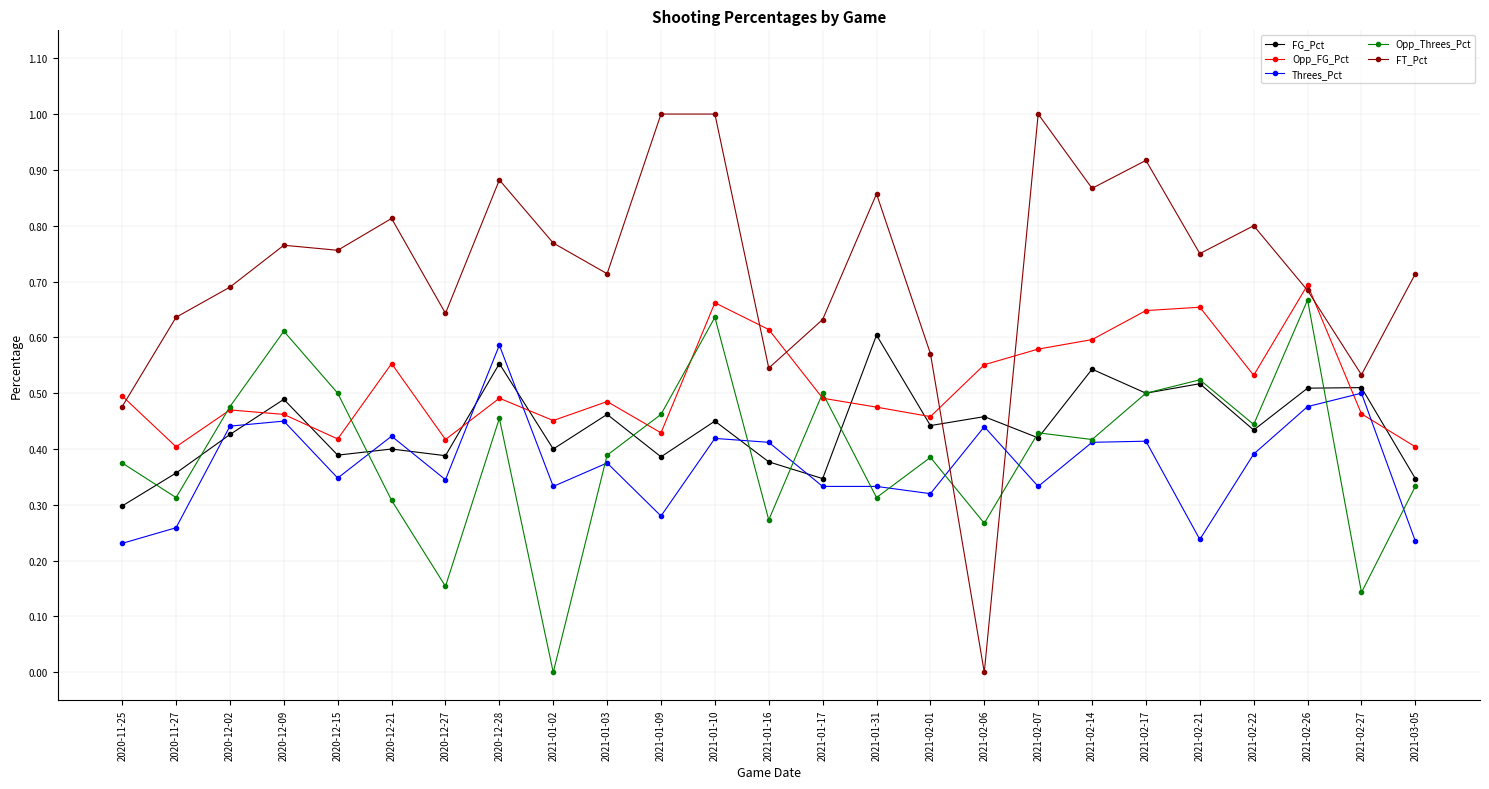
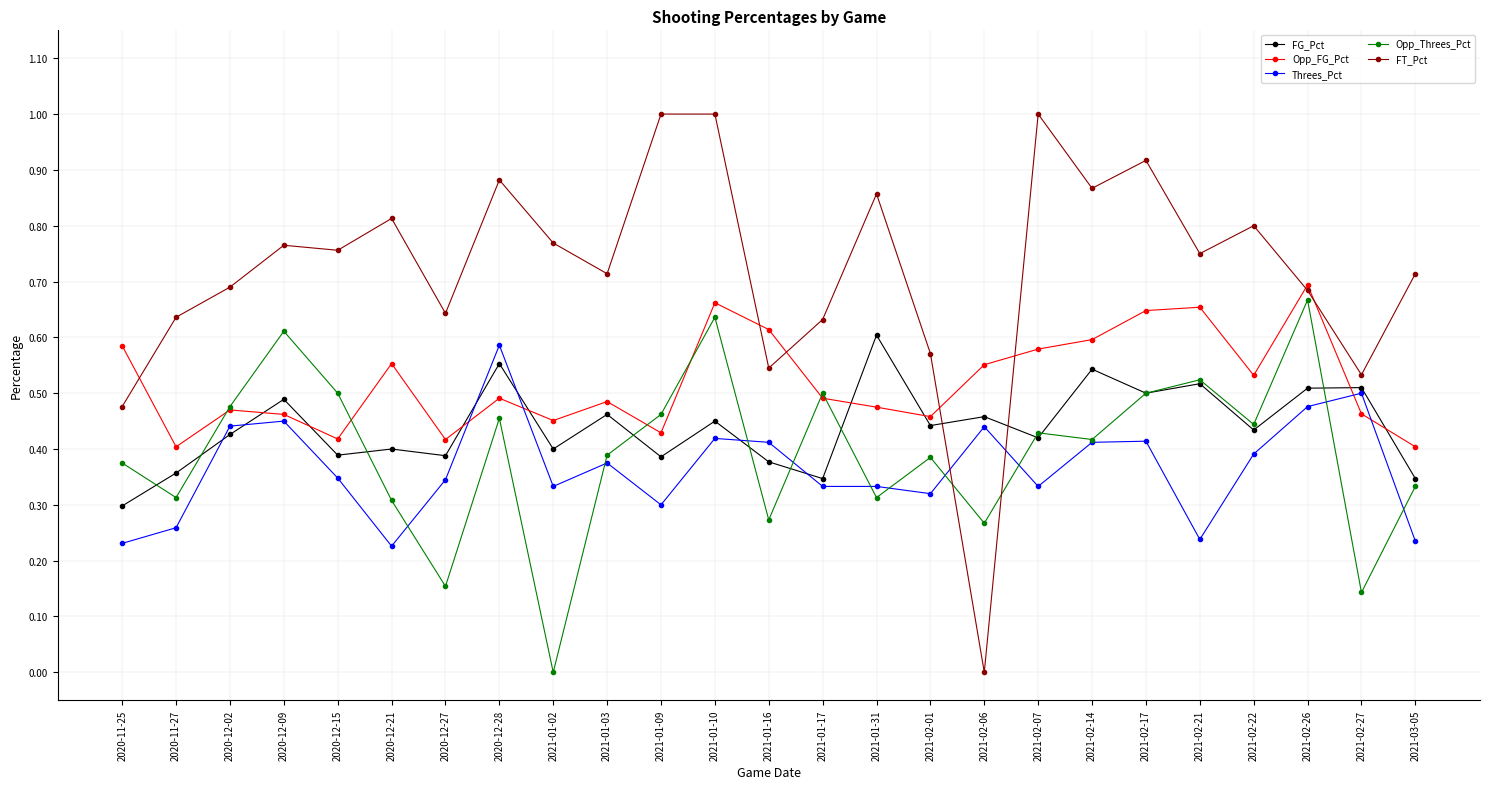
  {
    "FG_Pct": {
      "2020-11-25": 0.30,
      "2020-11-27": 0.36,
      "2020-12-02": 0.43,
      "2020-12-09": 0.49,
      "2020-12-15": 0.39,
      "2020-12-21": 0.40,
      "2020-12-27": 0.39,
      "2020-12-28": 0.55,
      "2021-01-02": 0.40,
      "2021-01-03": 0.46,
      "2021-01-09": 0.39,
      "2021-01-10": 0.45,
      "2021-01-16": 0.38,
      "2021-01-17": 0.35,
      "2021-01-31": 0.60,
      "2021-02-01": 0.44,
      "2021-02-06": 0.46,
      "2021-02-07": 0.42,
      "2021-02-14": 0.54,
      "2021-02-21": 0.52,
      "2021-02-22": 0.43,
      "2021-02-26": 0.51,
      "2021-02-27": 0.51,
      "2021-03-05": 0.35
    },
    "Opp_FG_Pct": {
-     "2020-11-25": 0.50,
+     "2020-11-25": 0.59,
      "2020-11-27": 0.40,
      "2020-12-02": 0.47,
      "2020-12-09": 0.46,
      "2020-12-15": 0.42,
      "2020-12-21": 0.55,
      "2020-12-27": 0.42,
      "2020-12-28": 0.49,
      "2021-01-02": 0.45,
      "2021-01-03": 0.49,
      "2021-01-09": 0.43,
      "2021-01-10": 0.66,
      "2021-01-16": 0.61,
      "2021-01-17": 0.49,
      "2021-01-31": 0.48,
      "2021-02-01": 0.46,
      "2021-02-06": 0.55,
      "2021-02-07": 0.58,
      "2021-02-14": 0.60,
      "2021-02-17": 0.65,
      "2021-02-21": 0.65,
      "2021-02-22": 0.53,
      "2021-02-26": 0.69,
      "2021-02-27": 0.46,
      "2021-03-05": 0.40
    },
    "Threes_Pct": {
      "2020-11-25": 0.23,
      "2020-11-27": 0.26,
      "2020-12-02": 0.44,
      "2020-12-09": 0.45,
      "2020-12-15": 0.35,
-     "2020-12-21": 0.42,
+     "2020-12-21": 0.23,
      "2020-12-27": 0.35,
      "2020-12-28": 0.59,
      "2021-01-02": 0.33,
      "2021-01-03": 0.38,
-     "2021-01-09": 0.28,
+     "2021-01-09": 0.30,
      "2021-01-10": 0.42,
      "2021-01-16": 0.41,
      "2021-01-17": 0.33,
      "2021-01-31": 0.33,
      "2021-02-01": 0.32,
      "2021-02-06": 0.44,
      "2021-02-07": 0.33,
      "2021-02-14": 0.41,
      "2021-02-17": 0.41,
      "2021-02-21": 0.24,
      "2021-02-22": 0.39,
      "2021-02-26": 0.48,
      "2021-02-27": 0.50,
      "2021-03-05": 0.24
    },
    "Opp_Threes_Pct": {
      "2020-11-25": 0.38,
      "2020-11-27": 0.31,
      "2020-12-02": 0.48,
      "2020-12-09": 0.61,
      "2020-12-15": 0.50,
      "2020-12-21": 0.31,
      "2020-12-27": 0.15,
      "2020-12-28": 0.46,
      "2021-01-02": 0.00,
      "2021-01-03": 0.39,
      "2021-01-09": 0.46,
      "2021-01-10": 0.64,
      "2021-01-16": 0.27,
      "2021-01-17": 0.50,
      "2021-01-31": 0.31,
      "2021-02-01": 0.39,
      "2021-02-06": 0.27,
      "2021-02-07": 0.43,
      "2021-02-14": 0.42,
      "2021-02-21": 0.52,
      "2021-02-22": 0.44,
      "2021-02-26": 0.67,
      "2021-02-27": 0.14,
      "2021-03-05": 0.33
    },
    "FT_Pct": {
      "2020-11-25": 0.48,
      "2020-11-27": 0.64,
      "2020-12-02": 0.69,
      "2020-12-09": 0.77,
      "2020-12-15": 0.76,
      "2020-12-21": 0.81,
      "2020-12-27": 0.64,
      "2020-12-28": 0.88,
      "2021-01-02": 0.77,
      "2021-01-03": 0.71,
      "2021-01-09": 1.00,
      "2021-01-10": 1.00,
      "2021-01-16": 0.55,
      "2021-01-17": 0.63,
      "2021-01-31": 0.86,
      "2021-02-01": 0.57,
      "2021-02-06": 0.00,
      "2021-02-07": 1.00,
      "2021-02-14": 0.87,
      "2021-02-17": 0.92,
      "2021-02-21": 0.75,
      "2021-02-22": 0.80,
      "2021-02-26": 0.68,
      "2021-02-27": 0.53,
      "2021-03-05": 0.71
    }
  }
